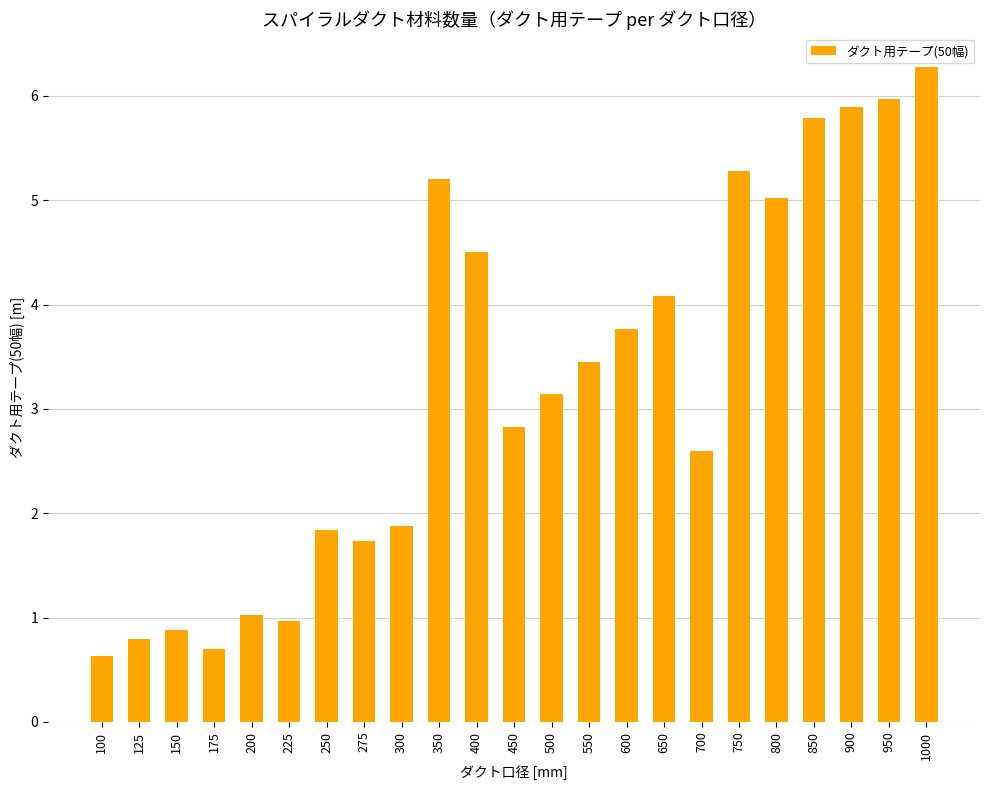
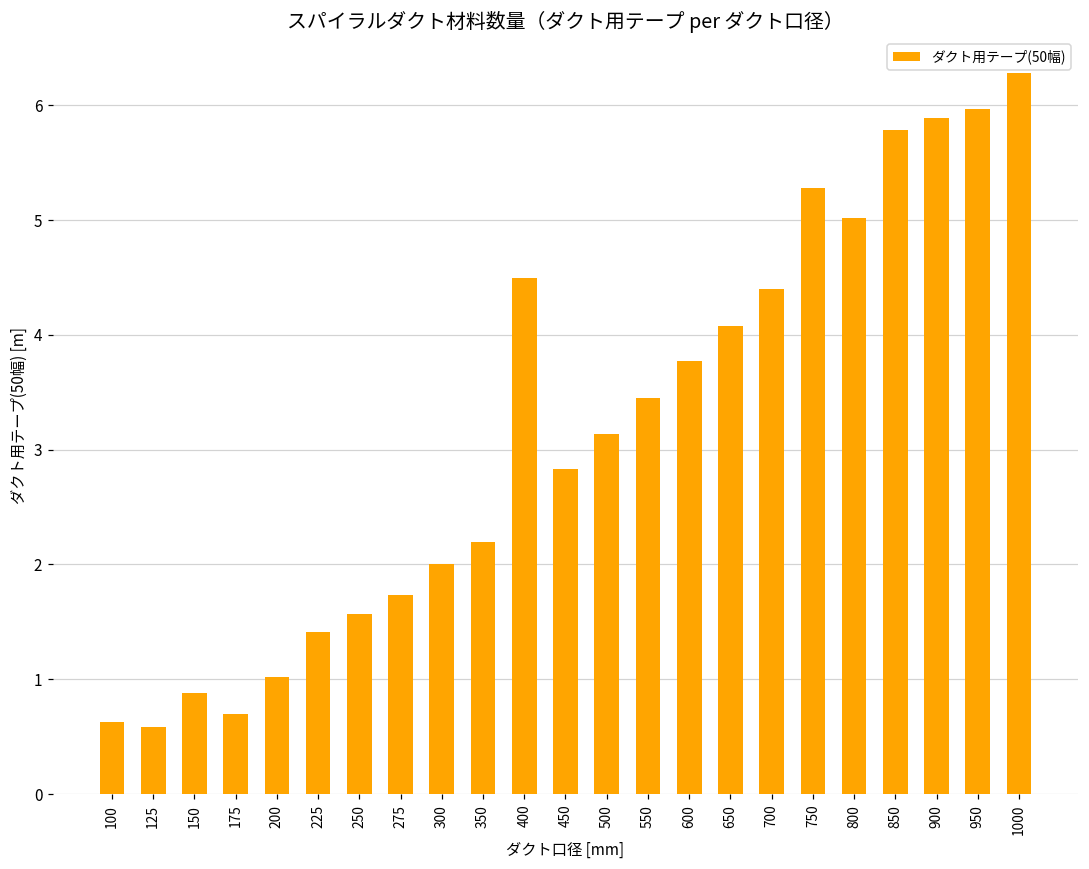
  {
    "100": 0.63,
-   "125": 0.79,
+   "125": 0.58,
    "150": 0.88,
    "175": 0.70,
    "200": 1.02,
-   "225": 0.97,
-   "250": 1.84,
+   "225": 1.41,
+   "250": 1.57,
    "275": 1.73,
-   "300": 1.88,
-   "350": 5.2,
+   "300": 2.00,
+   "350": 2.2,
    "400": 4.50,
    "450": 2.83,
    "500": 3.14,
    "550": 3.45,
    "600": 3.77,
    "650": 4.08,
-   "700": 2.6,
+   "700": 4.4,
    "750": 5.28,
    "800": 5.02,
    "850": 5.79,
    "900": 5.89,
    "950": 5.97,
    "1000": 6.28
  }
